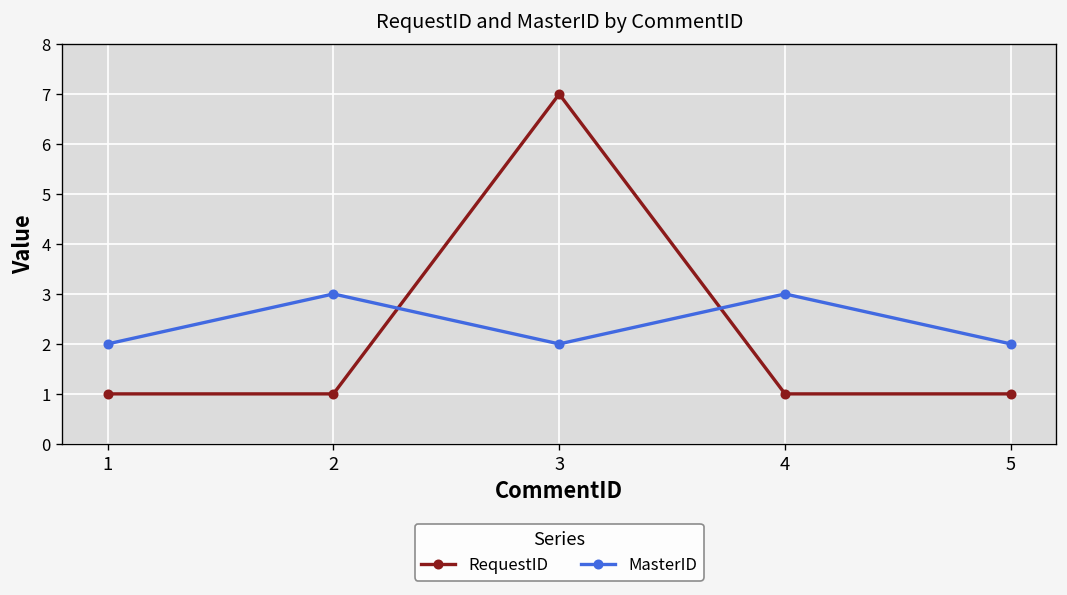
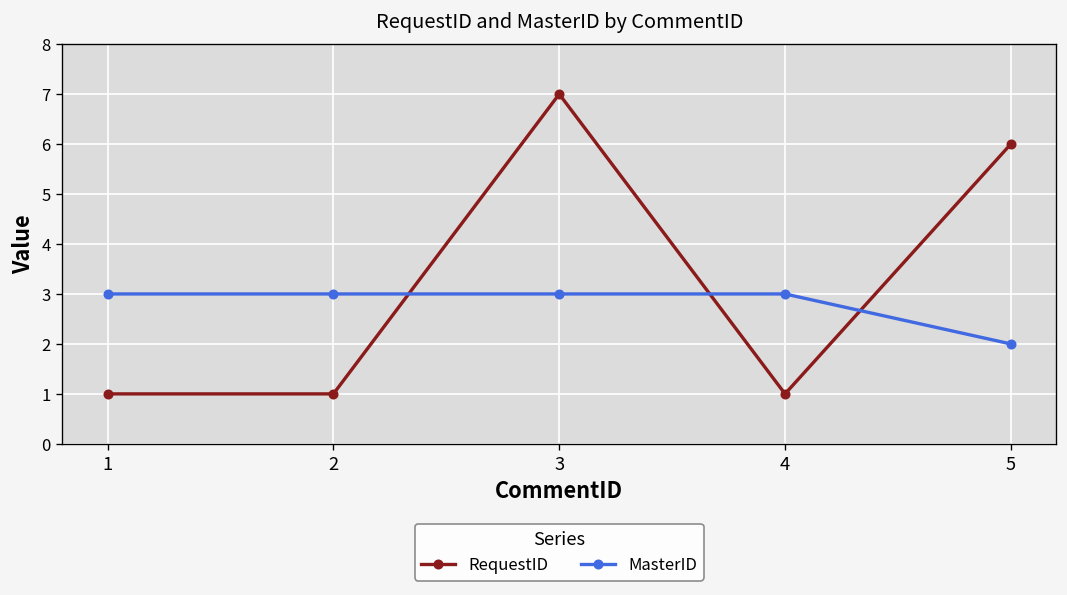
  {
    "RequestID": {
      "1": 1,
      "2": 1,
      "3": 7,
      "4": 1,
-     "5": 1
+     "5": 6
    },
    "MasterID": {
-     "1": 2,
+     "1": 3,
      "2": 3,
-     "3": 2,
+     "3": 3,
      "4": 3,
      "5": 2
    }
  }
